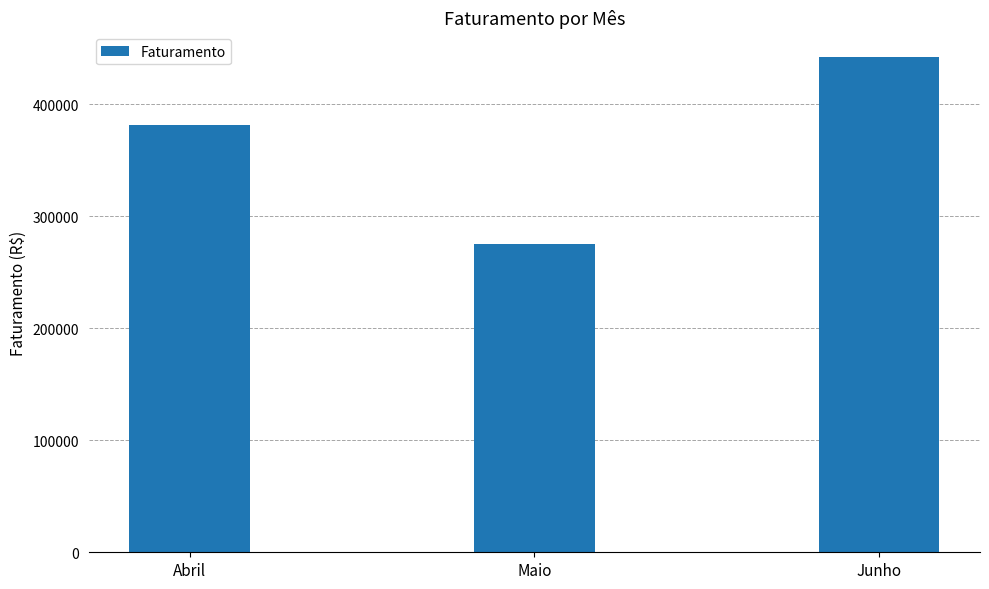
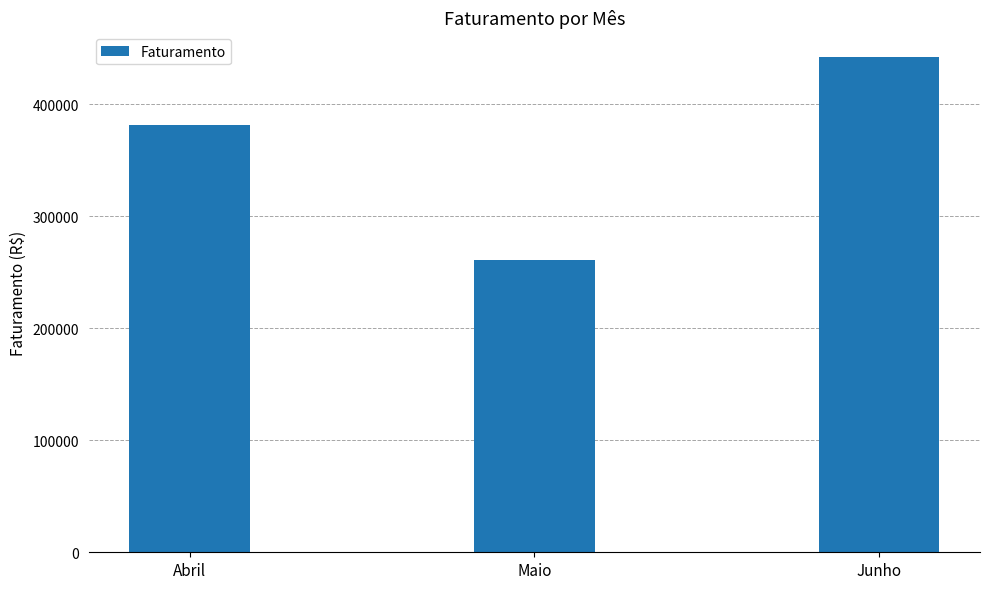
  {
    "Abril": 381000,
-   "Maio": 275000,
+   "Maio": 261000,
    "Junho": 442000
  }
